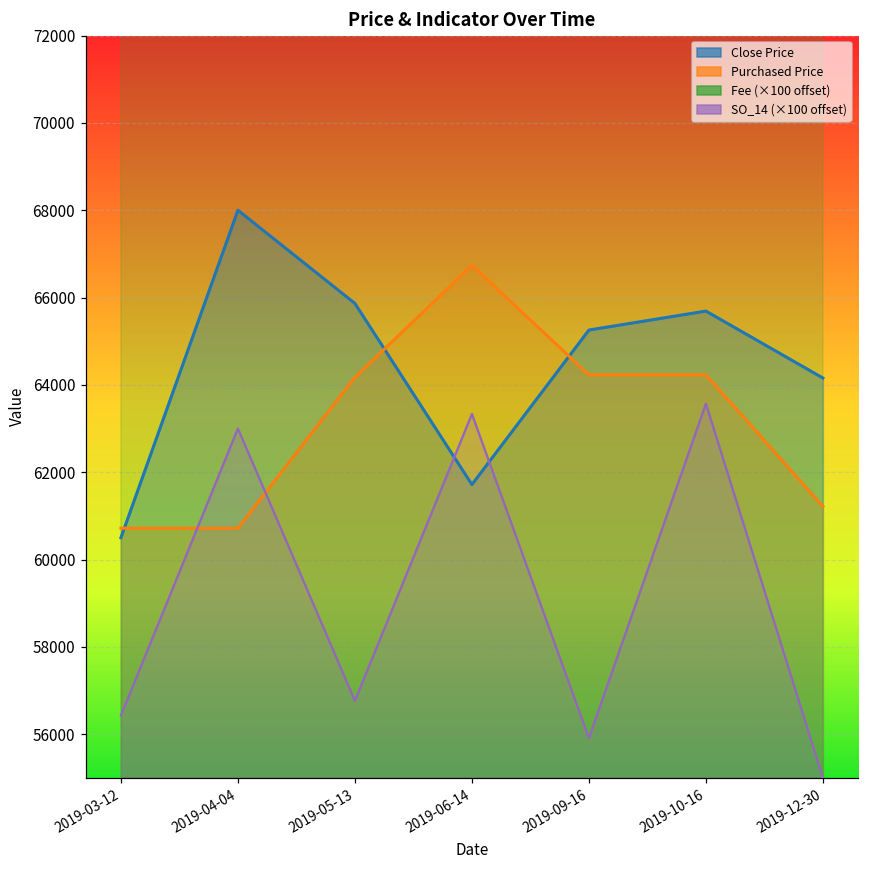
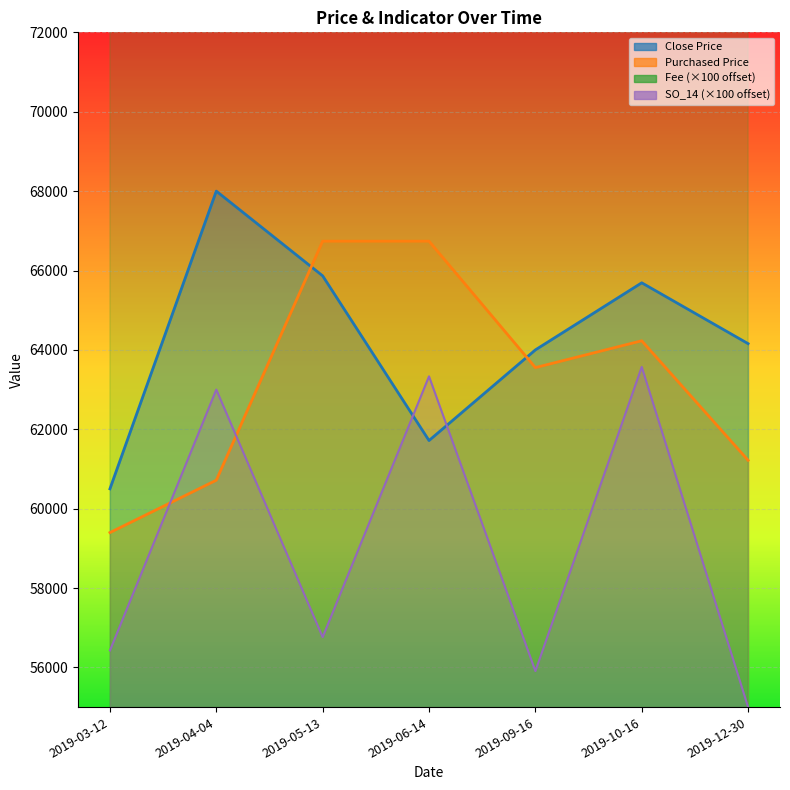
  {
    "Close Price": {
      "2019-03-12": 60500,
      "2019-04-04": 68000,
      "2019-05-13": 65900,
      "2019-06-14": 61700,
-     "2019-09-16": 65300,
+     "2019-09-16": 64000,
      "2019-10-16": 65700,
      "2019-12-30": 64200
    },
    "Purchased Price": {
-     "2019-03-12": 60700,
+     "2019-03-12": 59400,
      "2019-04-04": 60700,
-     "2019-05-13": 64200,
+     "2019-05-13": 66700,
      "2019-06-14": 66700,
-     "2019-09-16": 64200,
+     "2019-09-16": 63600,
      "2019-10-16": 64200,
      "2019-12-30": 61200
    }
  }
